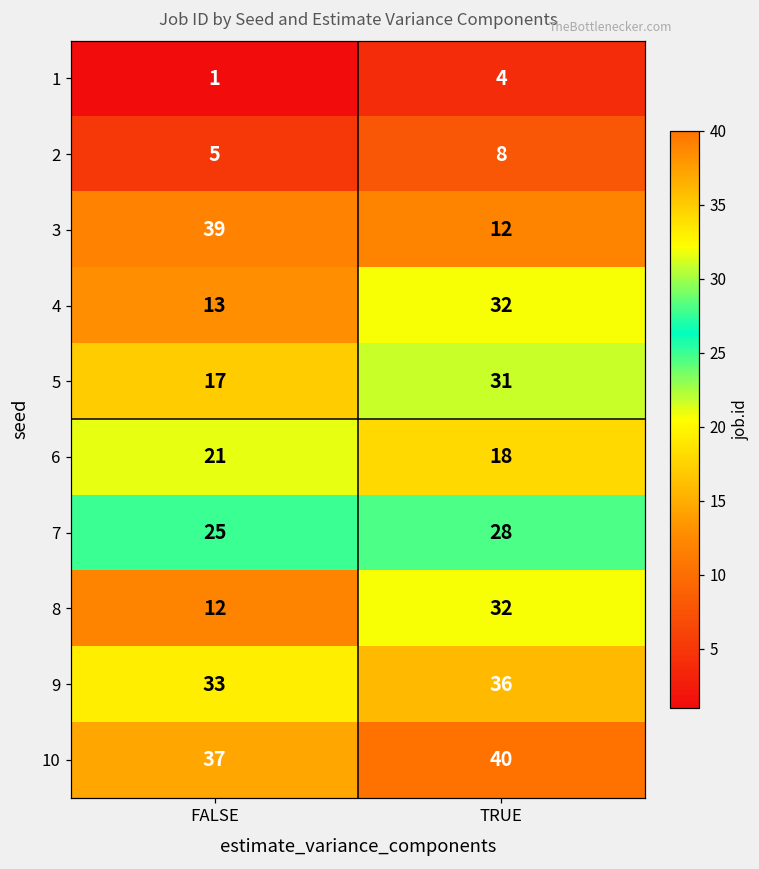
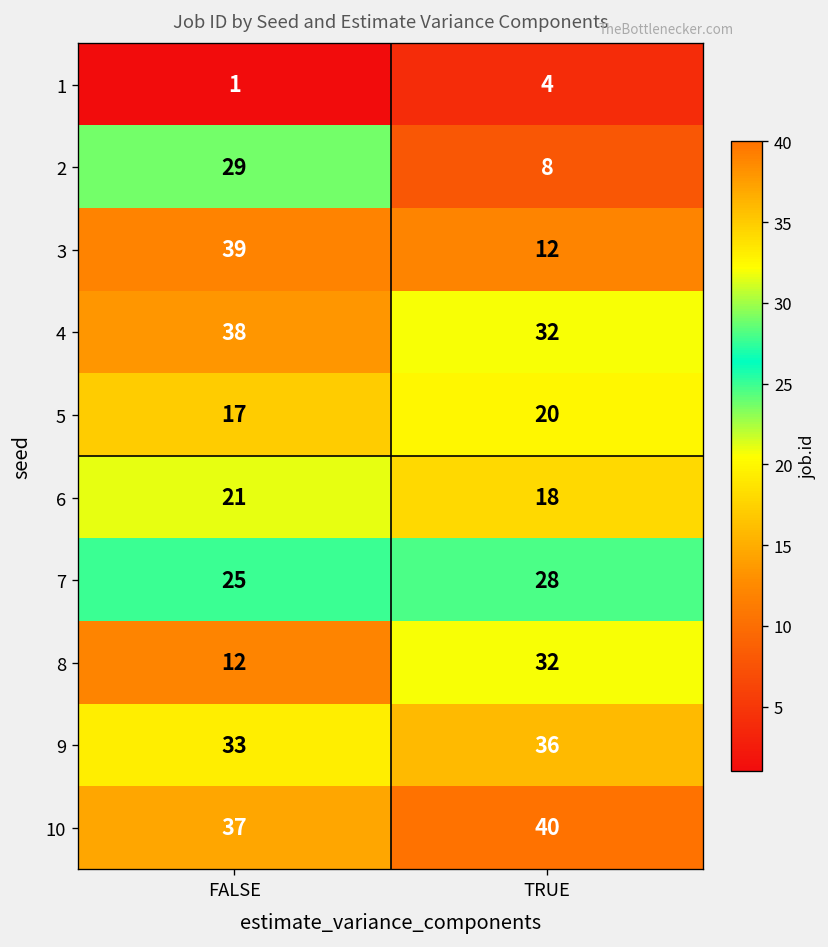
  {
    "1": {
      "FALSE": 1,
      "TRUE": 4
    },
    "2": {
-     "FALSE": 5,
+     "FALSE": 29,
      "TRUE": 8
    },
    "3": {
      "FALSE": 39,
      "TRUE": 12
    },
    "4": {
-     "FALSE": 13,
+     "FALSE": 38,
      "TRUE": 32
    },
    "5": {
      "FALSE": 17,
-     "TRUE": 31
+     "TRUE": 20
    },
    "6": {
      "FALSE": 21,
      "TRUE": 18
    },
    "7": {
      "FALSE": 25,
      "TRUE": 28
    },
    "8": {
      "FALSE": 12,
      "TRUE": 32
    },
    "9": {
      "FALSE": 33,
      "TRUE": 36
    },
    "10": {
      "FALSE": 37,
      "TRUE": 40
    }
  }
